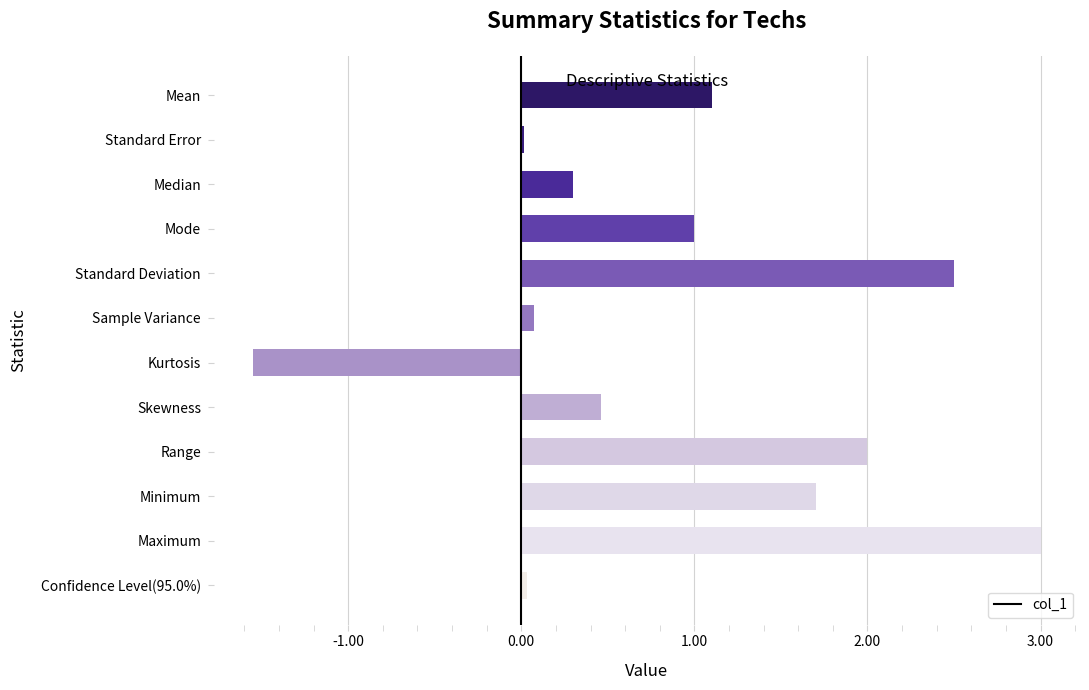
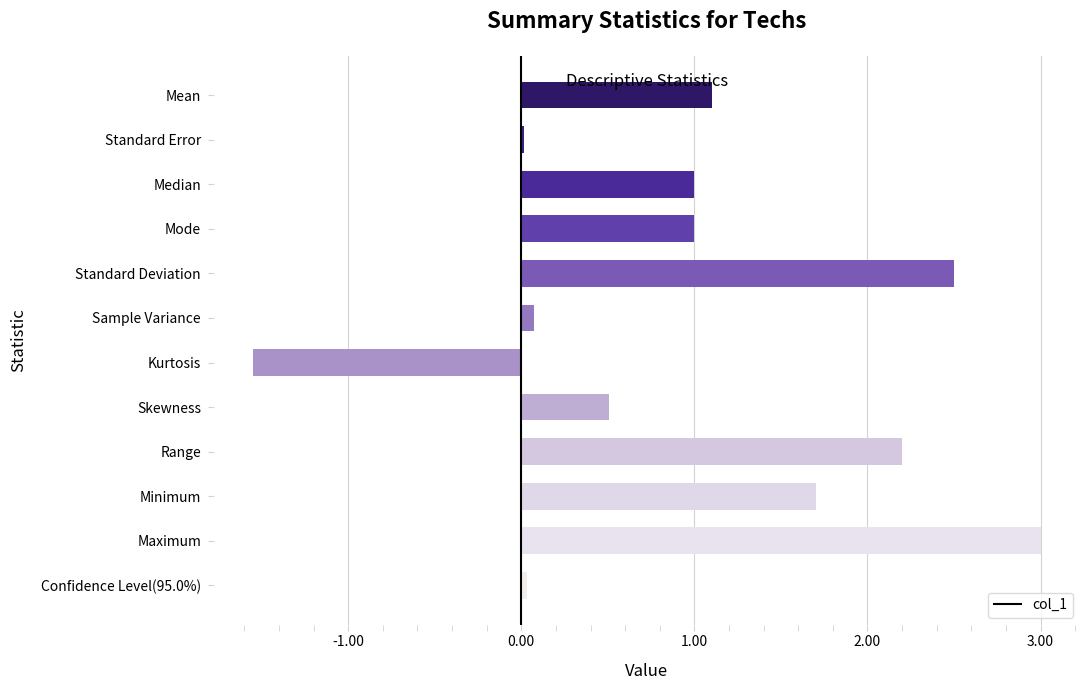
  {
    "Mean": 1.10,
    "Standard Error": 0.02,
-   "Median": 0.3,
+   "Median": 1.0,
    "Mode": 1.00,
    "Standard Deviation": 2.50,
    "Sample Variance": 0.08,
    "Kurtosis": -1.55,
-   "Skewness": 0.46,
-   "Range": 2.0,
+   "Skewness": 0.51,
+   "Range": 2.2,
    "Minimum": 1.70,
    "Maximum": 3.00,
    "Confidence Level(95.0%)": 0.03
  }
